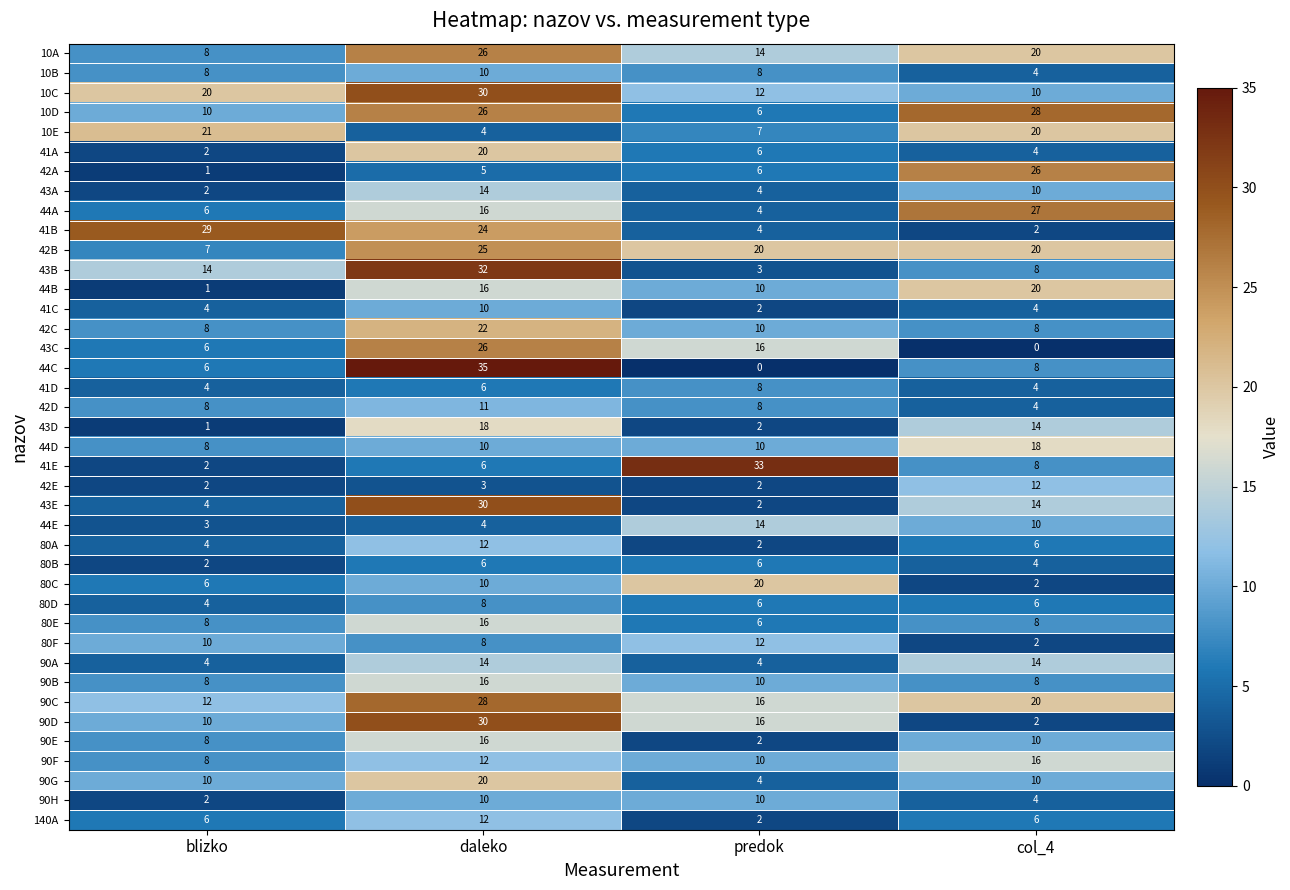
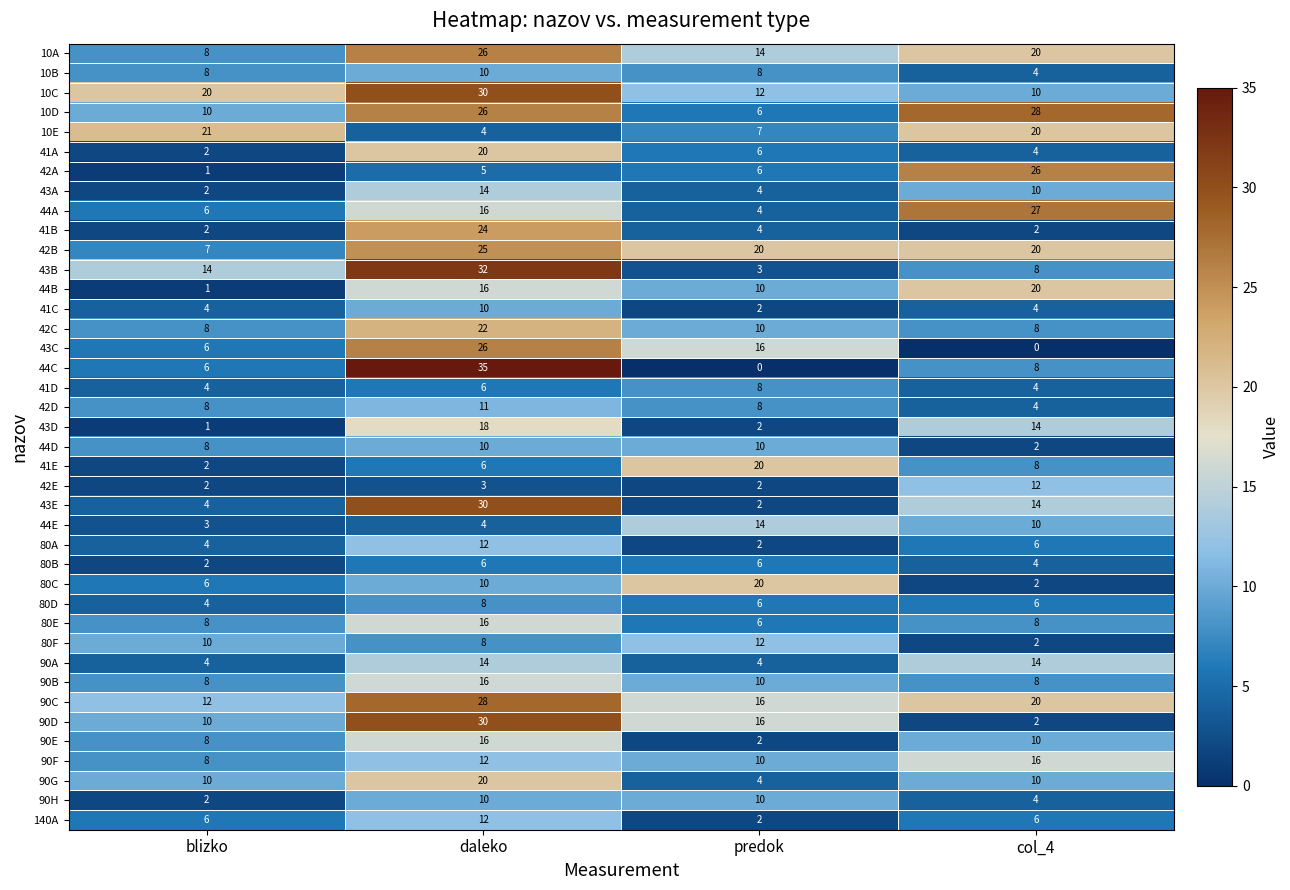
  {
    "10A": {
      "blizko": 8,
      "daleko": 26,
      "predok": 14,
      "col_4": 20
    },
    "10B": {
      "blizko": 8,
      "daleko": 10,
      "predok": 8,
      "col_4": 4
    },
    "10C": {
      "blizko": 20,
      "daleko": 30,
      "predok": 12,
      "col_4": 10
    },
    "10D": {
      "blizko": 10,
      "daleko": 26,
      "predok": 6,
      "col_4": 28
    },
    "10E": {
      "blizko": 21,
      "daleko": 4,
      "predok": 7,
      "col_4": 20
    },
    "41A": {
      "blizko": 2,
      "daleko": 20,
      "predok": 6,
      "col_4": 4
    },
    "42A": {
      "blizko": 1,
      "daleko": 5,
      "predok": 6,
      "col_4": 26
    },
    "43A": {
      "blizko": 2,
      "daleko": 14,
      "predok": 4,
      "col_4": 10
    },
    "44A": {
      "blizko": 6,
      "daleko": 16,
      "predok": 4,
      "col_4": 27
    },
    "41B": {
-     "blizko": 29,
+     "blizko": 2,
      "daleko": 24,
      "predok": 4,
      "col_4": 2
    },
    "42B": {
      "blizko": 7,
      "daleko": 25,
      "predok": 20,
      "col_4": 20
    },
    "43B": {
      "blizko": 14,
      "daleko": 32,
      "predok": 3,
      "col_4": 8
    },
    "44B": {
      "blizko": 1,
      "daleko": 16,
      "predok": 10,
      "col_4": 20
    },
    "41C": {
      "blizko": 4,
      "daleko": 10,
      "predok": 2,
      "col_4": 4
    },
    "42C": {
      "blizko": 8,
      "daleko": 22,
      "predok": 10,
      "col_4": 8
    },
    "43C": {
      "blizko": 6,
      "daleko": 26,
      "predok": 16,
      "col_4": 0
    },
    "44C": {
      "blizko": 6,
      "daleko": 35,
      "predok": 0,
      "col_4": 8
    },
    "41D": {
      "blizko": 4,
      "daleko": 6,
      "predok": 8,
      "col_4": 4
    },
    "42D": {
      "blizko": 8,
      "daleko": 11,
      "predok": 8,
      "col_4": 4
    },
    "43D": {
      "blizko": 1,
      "daleko": 18,
      "predok": 2,
      "col_4": 14
    },
    "44D": {
      "blizko": 8,
      "daleko": 10,
      "predok": 10,
-     "col_4": 18
+     "col_4": 2
    },
    "41E": {
      "blizko": 2,
      "daleko": 6,
-     "predok": 33,
+     "predok": 20,
      "col_4": 8
    },
    "42E": {
      "blizko": 2,
      "daleko": 3,
      "predok": 2,
      "col_4": 12
    },
    "43E": {
      "blizko": 4,
      "daleko": 30,
      "predok": 2,
      "col_4": 14
    },
    "44E": {
      "blizko": 3,
      "daleko": 4,
      "predok": 14,
      "col_4": 10
    },
    "80A": {
      "blizko": 4,
      "daleko": 12,
      "predok": 2,
      "col_4": 6
    },
    "80B": {
      "blizko": 2,
      "daleko": 6,
      "predok": 6,
      "col_4": 4
    },
    "80C": {
      "blizko": 6,
      "daleko": 10,
      "predok": 20,
      "col_4": 2
    },
    "80D": {
      "blizko": 4,
      "daleko": 8,
      "predok": 6,
      "col_4": 6
    },
    "80E": {
      "blizko": 8,
      "daleko": 16,
      "predok": 6,
      "col_4": 8
    },
    "80F": {
      "blizko": 10,
      "daleko": 8,
      "predok": 12,
      "col_4": 2
    },
    "90A": {
      "blizko": 4,
      "daleko": 14,
      "predok": 4,
      "col_4": 14
    },
    "90B": {
      "blizko": 8,
      "daleko": 16,
      "predok": 10,
      "col_4": 8
    },
    "90C": {
      "blizko": 12,
      "daleko": 28,
      "predok": 16,
      "col_4": 20
    },
    "90D": {
      "blizko": 10,
      "daleko": 30,
      "predok": 16,
      "col_4": 2
    },
    "90E": {
      "blizko": 8,
      "daleko": 16,
      "predok": 2,
      "col_4": 10
    },
    "90F": {
      "blizko": 8,
      "daleko": 12,
      "predok": 10,
      "col_4": 16
    },
    "90G": {
      "blizko": 10,
      "daleko": 20,
      "predok": 4,
      "col_4": 10
    },
    "90H": {
      "blizko": 2,
      "daleko": 10,
      "predok": 10,
      "col_4": 4
    },
    "140A": {
      "blizko": 6,
      "daleko": 12,
      "predok": 2,
      "col_4": 6
    }
  }
